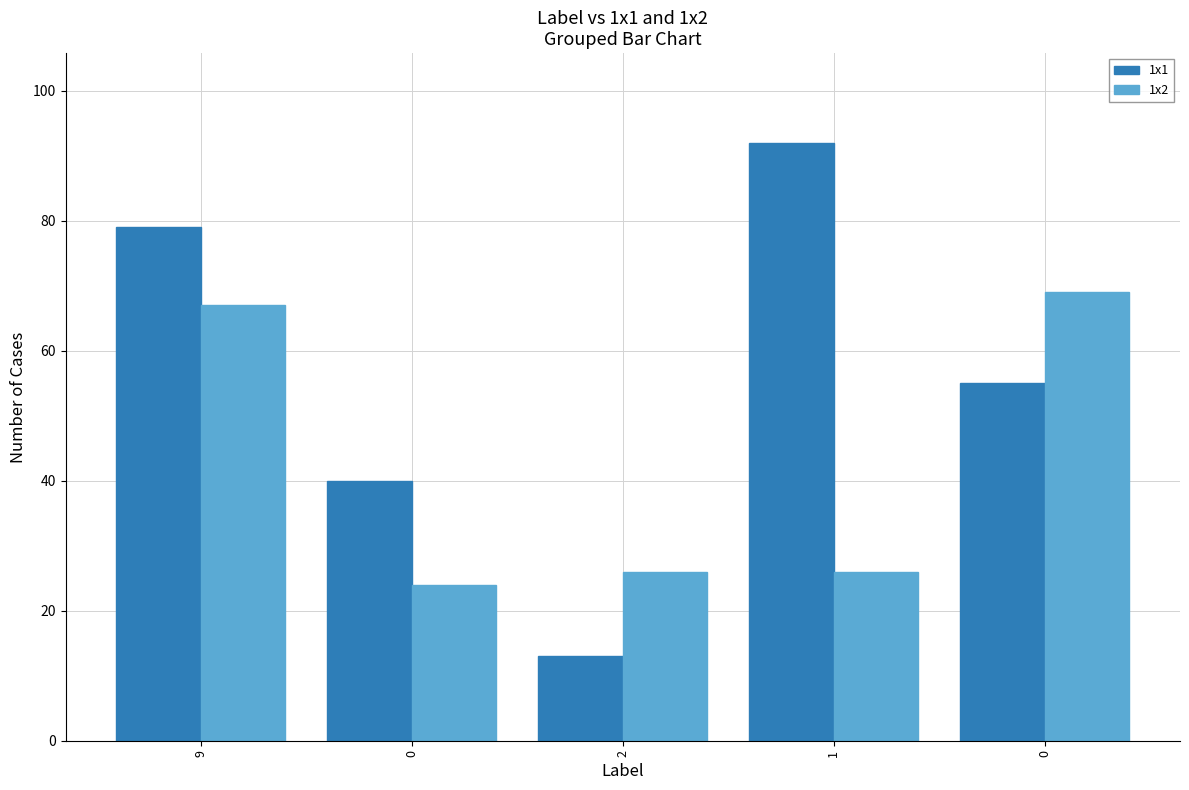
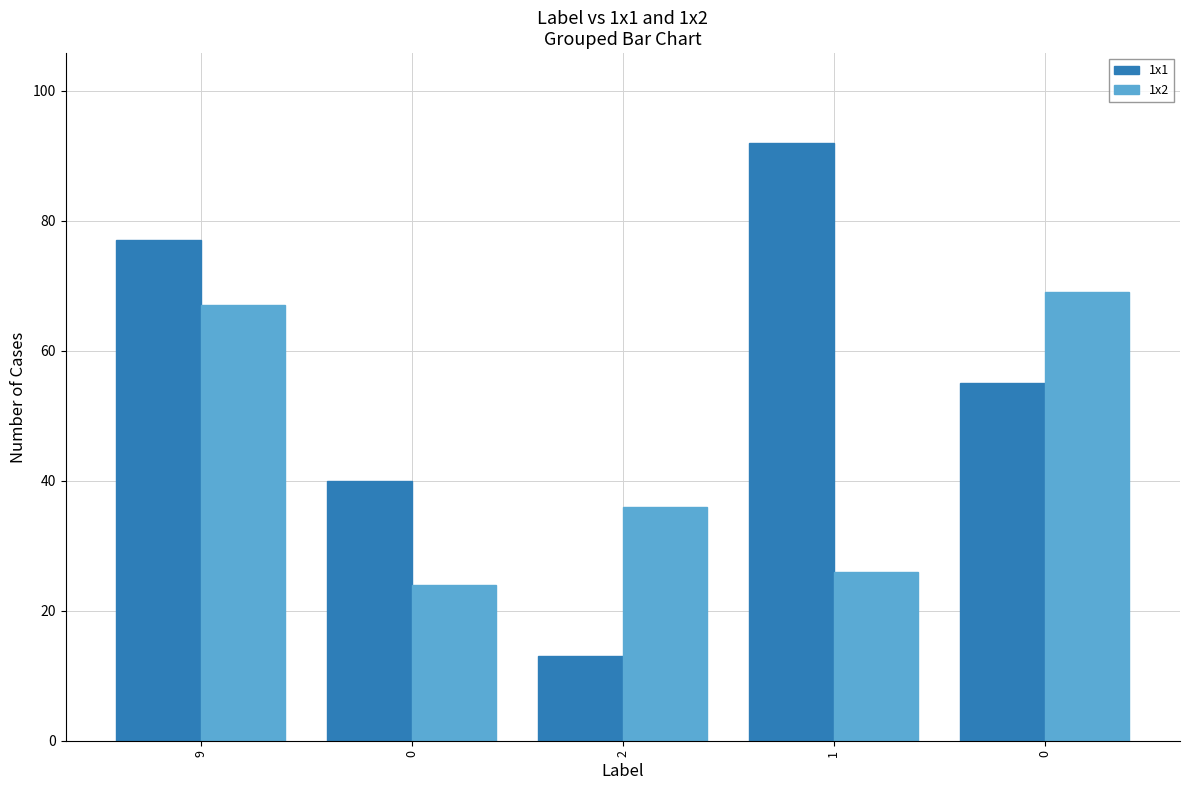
  {
    "1x1": {
-     "9": 79,
+     "9": 77,
      "2": 13,
      "1": 92
    },
    "1x2": {
      "9": 67,
-     "2": 26,
+     "2": 36,
      "1": 26
    }
  }
